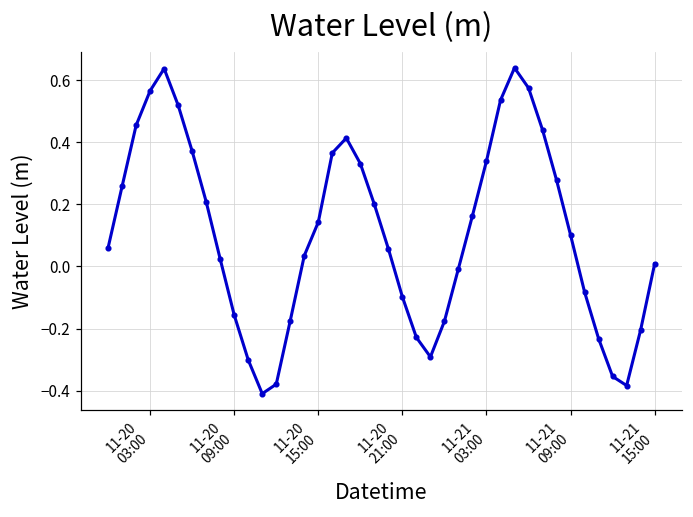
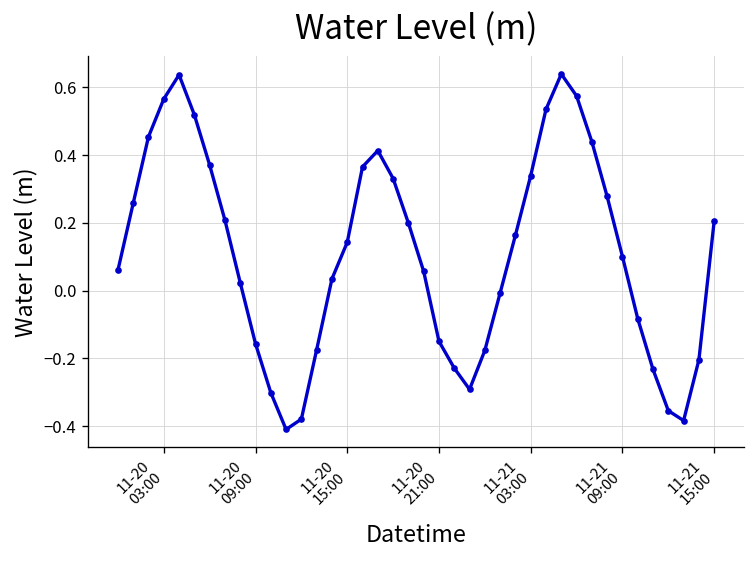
  {
    "11-20 03:00": 0.57,
    "11-20 09:00": -0.16,
    "11-20 15:00": 0.14,
-   "11-20 21:00": -0.10,
+   "11-20 21:00": -0.15,
    "11-21 03:00": 0.34,
    "11-21 09:00": 0.10,
-   "11-21 15:00": 0.01
+   "11-21 15:00": 0.21
  }
